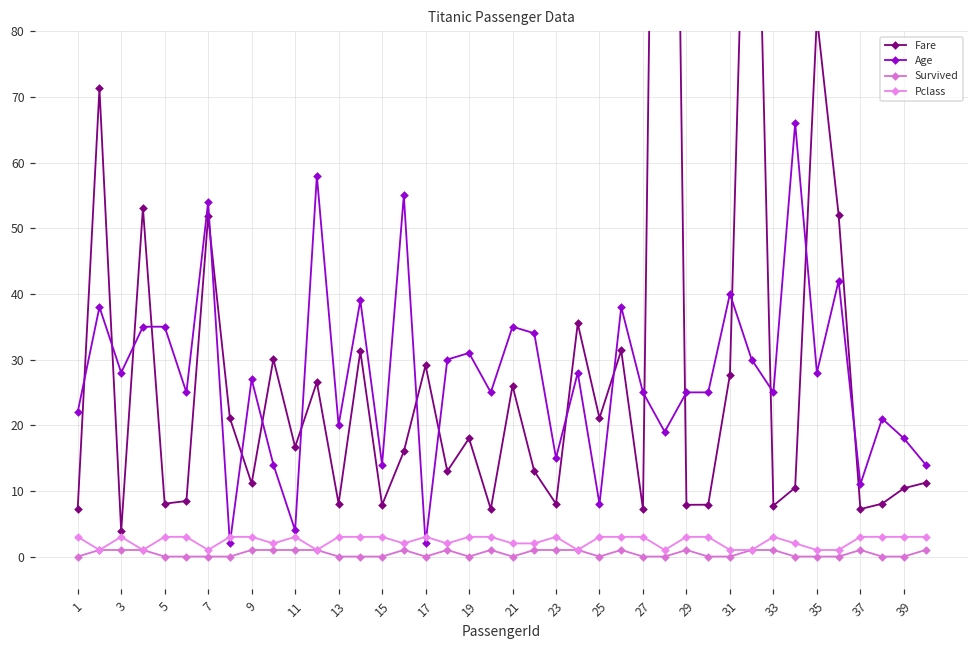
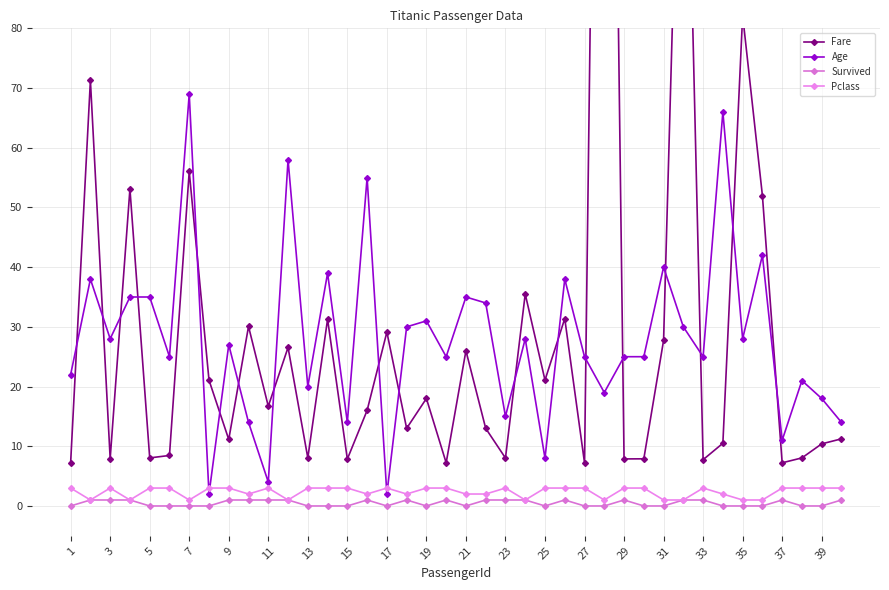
  {
    "Fare": {
      "1": 7,
-     "3": 4,
+     "3": 8,
      "5": 8,
-     "7": 52,
+     "7": 56,
      "9": 11,
      "11": 17,
      "13": 8,
      "15": 8,
      "17": 29,
      "19": 18,
      "21": 26,
      "23": 8,
      "25": 21,
      "27": 7,
      "29": 8,
      "31": 28,
      "33": 8,
      "37": 7,
      "39": 10
    },
    "Age": {
      "1": 22,
      "3": 28,
      "5": 35,
-     "7": 54,
+     "7": 69,
      "9": 27,
      "11": 4,
      "13": 20,
      "15": 14,
      "17": 2,
      "19": 31,
      "21": 35,
      "23": 15,
      "25": 8,
      "27": 25,
      "29": 25,
      "31": 40,
      "33": 25,
      "35": 28,
      "37": 11,
      "39": 18
    }
  }
